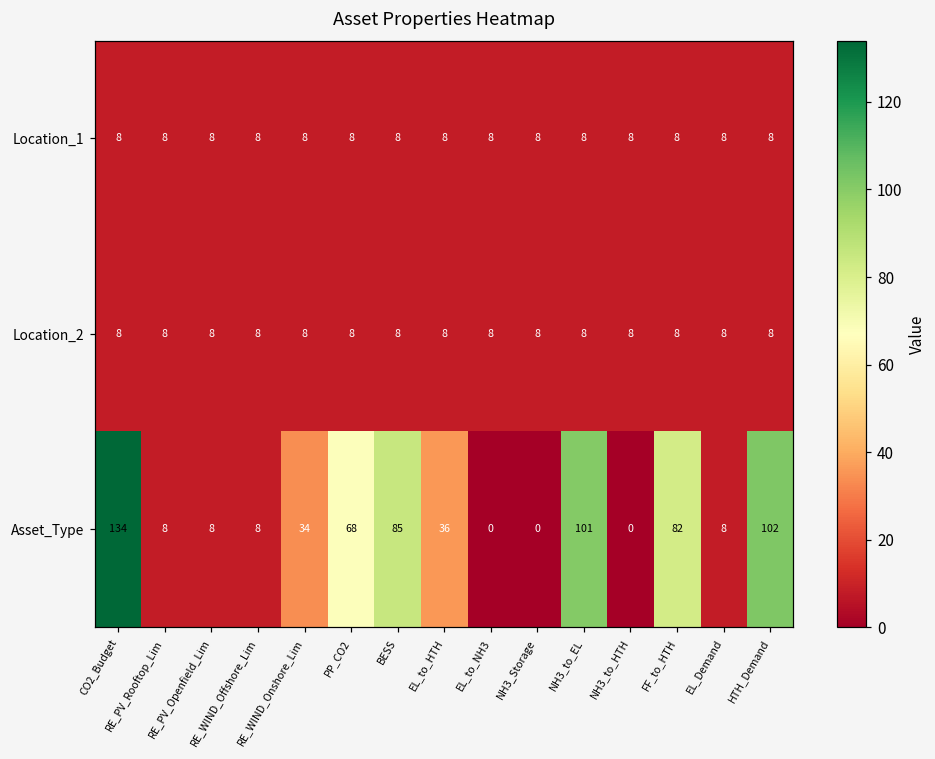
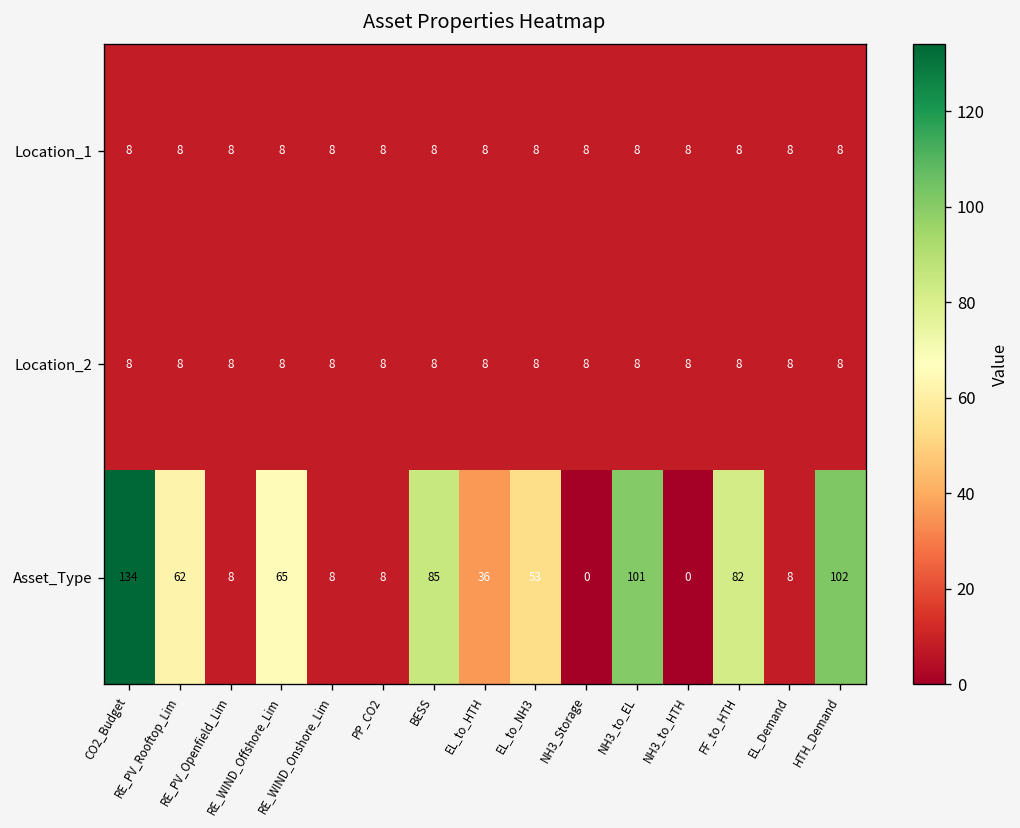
  {
    "Location_1": {
      "CO2_Budget": 8,
      "RE_PV_Rooftop_Lim": 8,
      "RE_PV_Openfield_Lim": 8,
      "RE_WIND_Offshore_Lim": 8,
      "RE_WIND_Onshore_Lim": 8,
      "PP_CO2": 8,
      "BESS": 8,
      "EL_to_HTH": 8,
      "EL_to_NH3": 8,
      "NH3_Storage": 8,
      "NH3_to_EL": 8,
      "NH3_to_HTH": 8,
      "FF_to_HTH": 8,
      "EL_Demand": 8,
      "HTH_Demand": 8
    },
    "Location_2": {
      "CO2_Budget": 8,
      "RE_PV_Rooftop_Lim": 8,
      "RE_PV_Openfield_Lim": 8,
      "RE_WIND_Offshore_Lim": 8,
      "RE_WIND_Onshore_Lim": 8,
      "PP_CO2": 8,
      "BESS": 8,
      "EL_to_HTH": 8,
      "EL_to_NH3": 8,
      "NH3_Storage": 8,
      "NH3_to_EL": 8,
      "NH3_to_HTH": 8,
      "FF_to_HTH": 8,
      "EL_Demand": 8,
      "HTH_Demand": 8
    },
    "Asset_Type": {
      "CO2_Budget": 134,
-     "RE_PV_Rooftop_Lim": 8,
+     "RE_PV_Rooftop_Lim": 62,
      "RE_PV_Openfield_Lim": 8,
-     "RE_WIND_Offshore_Lim": 8,
-     "RE_WIND_Onshore_Lim": 34,
-     "PP_CO2": 68,
+     "RE_WIND_Offshore_Lim": 65,
+     "RE_WIND_Onshore_Lim": 8,
+     "PP_CO2": 8,
      "BESS": 85,
      "EL_to_HTH": 36,
-     "EL_to_NH3": 0,
+     "EL_to_NH3": 53,
      "NH3_Storage": 0,
      "NH3_to_EL": 101,
      "NH3_to_HTH": 0,
      "FF_to_HTH": 82,
      "EL_Demand": 8,
      "HTH_Demand": 102
    }
  }
